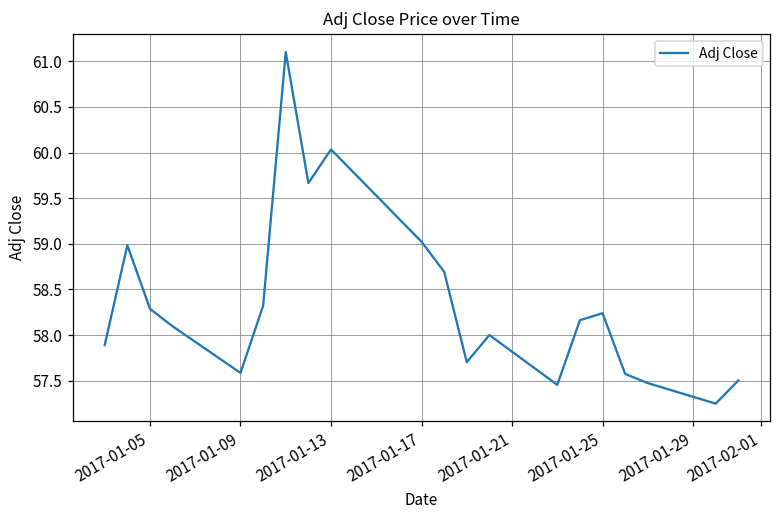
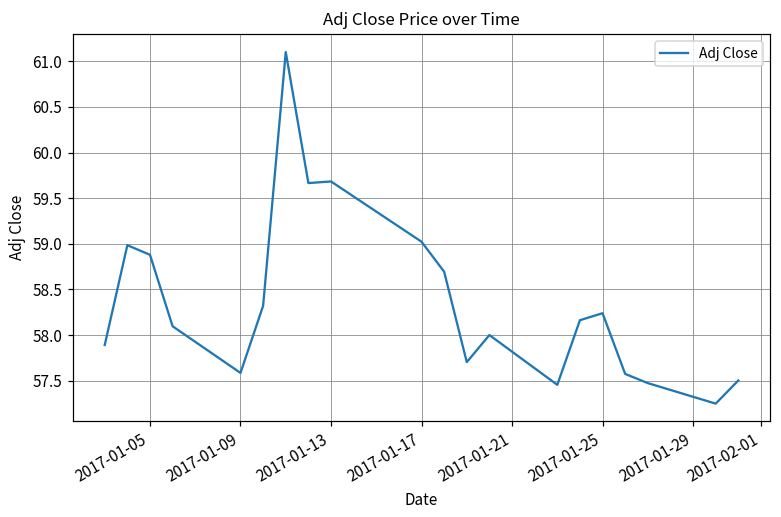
  {
-   "2017-01-05": 58.3,
+   "2017-01-05": 58.9,
    "2017-01-09": 57.6,
-   "2017-01-13": 60.0,
+   "2017-01-13": 59.7,
    "2017-01-17": 59.0,
    "2017-01-25": 58.2
  }
